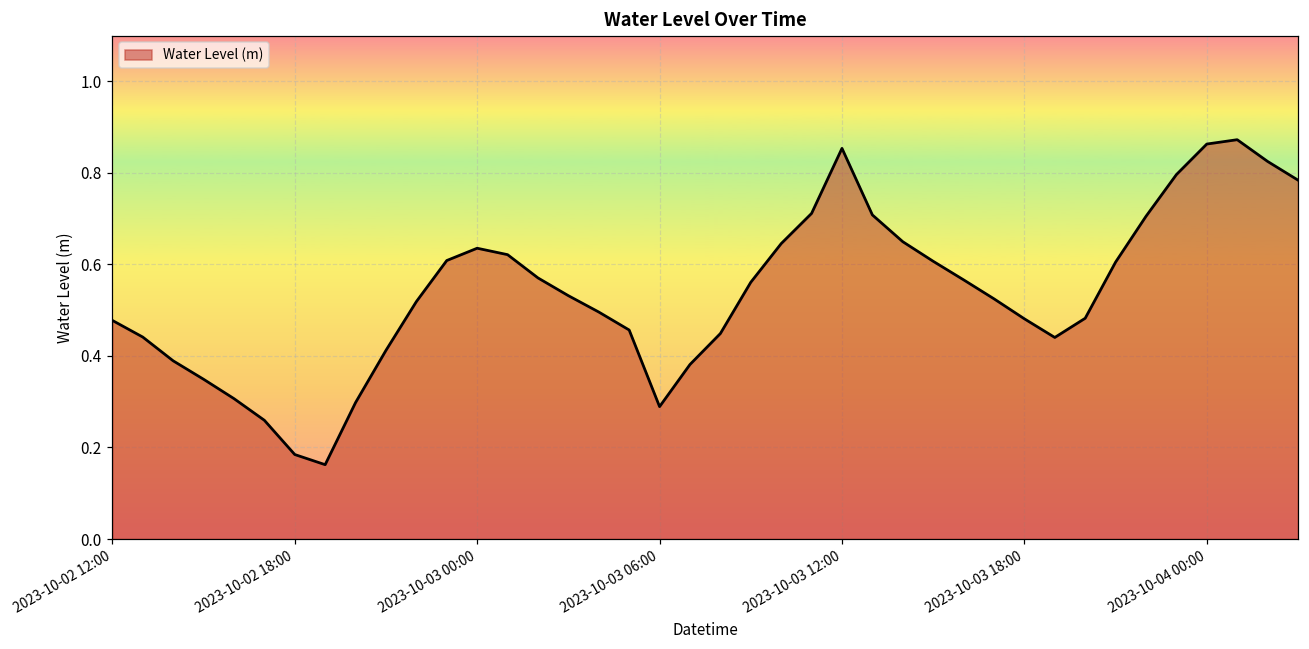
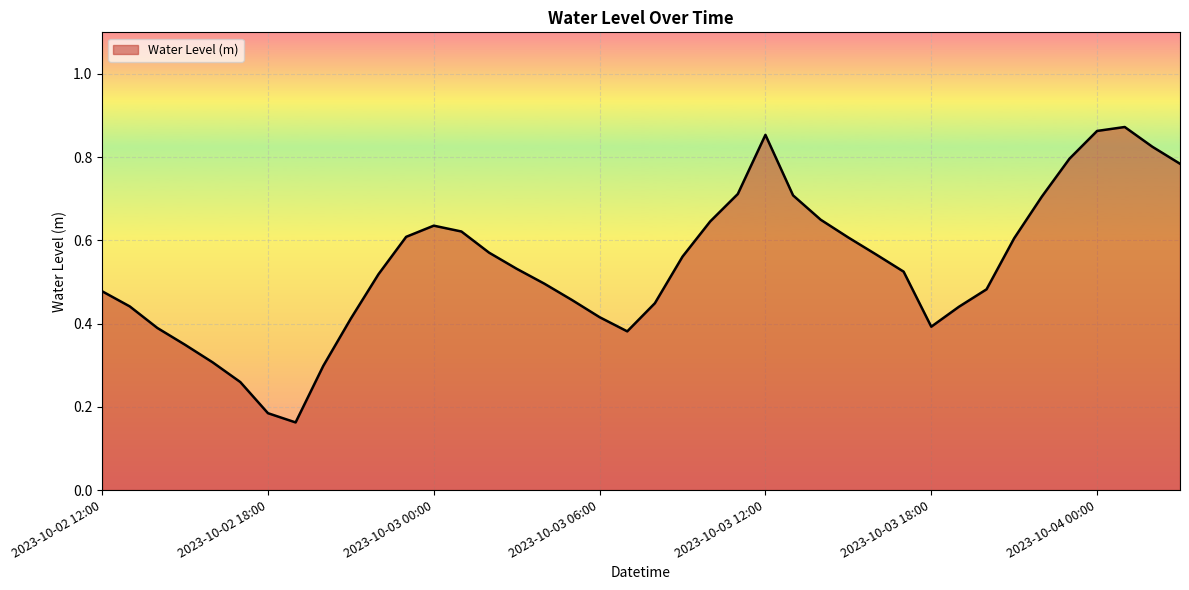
  {
    "2023-10-02 12:00": 0.48,
    "2023-10-02 18:00": 0.18,
    "2023-10-03 00:00": 0.64,
-   "2023-10-03 06:00": 0.29,
+   "2023-10-03 06:00": 0.42,
    "2023-10-03 12:00": 0.85,
-   "2023-10-03 18:00": 0.48,
+   "2023-10-03 18:00": 0.39,
    "2023-10-04 00:00": 0.86
  }
